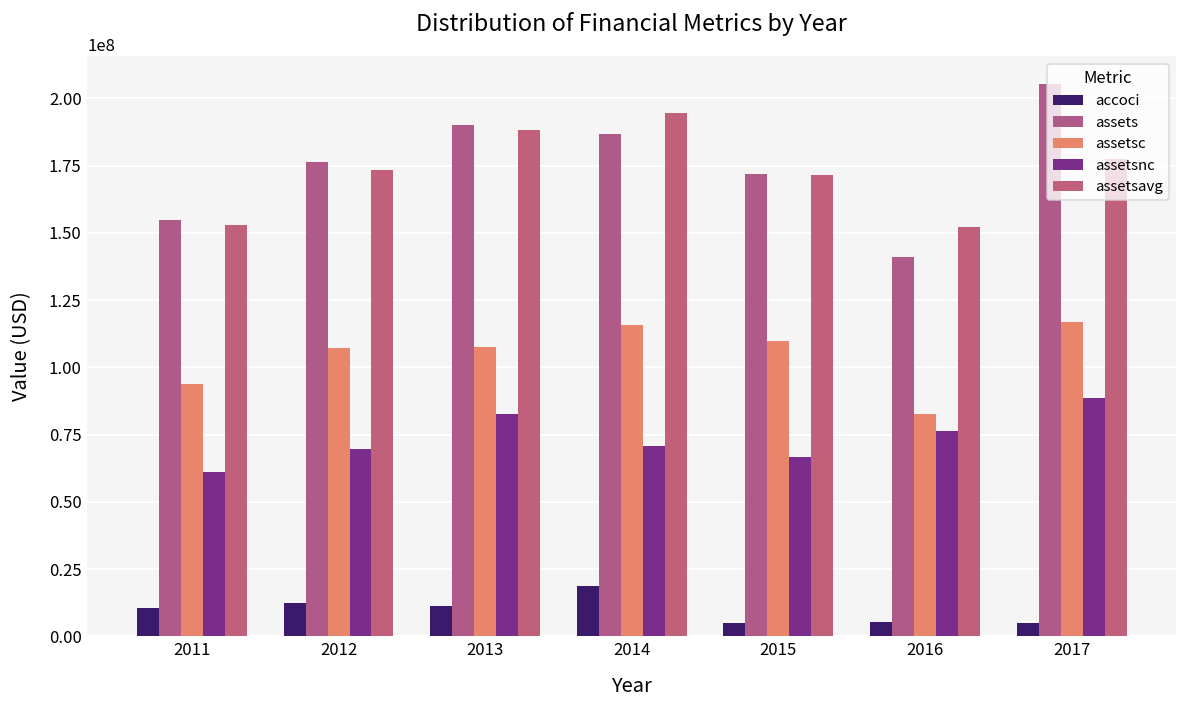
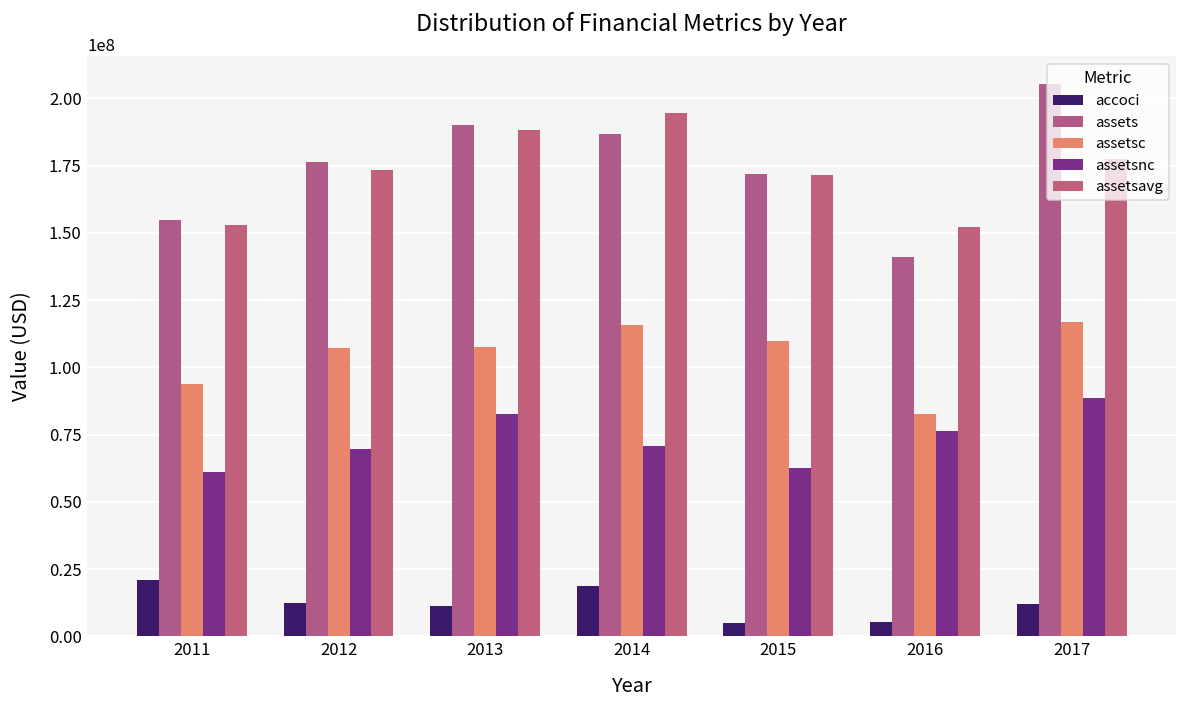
  {
    "accoci": {
-     "2011": 11000000,
+     "2011": 21000000,
      "2012": 13000000,
      "2013": 11000000,
      "2014": 19000000,
      "2015": 5000000,
      "2016": 5000000,
-     "2017": 5000000
+     "2017": 12000000
    },
    "assetsnc": {
      "2011": 61000000,
      "2012": 69000000,
      "2013": 83000000,
      "2014": 71000000,
-     "2015": 67000000,
+     "2015": 62000000,
      "2016": 76000000,
      "2017": 88000000
    }
  }
